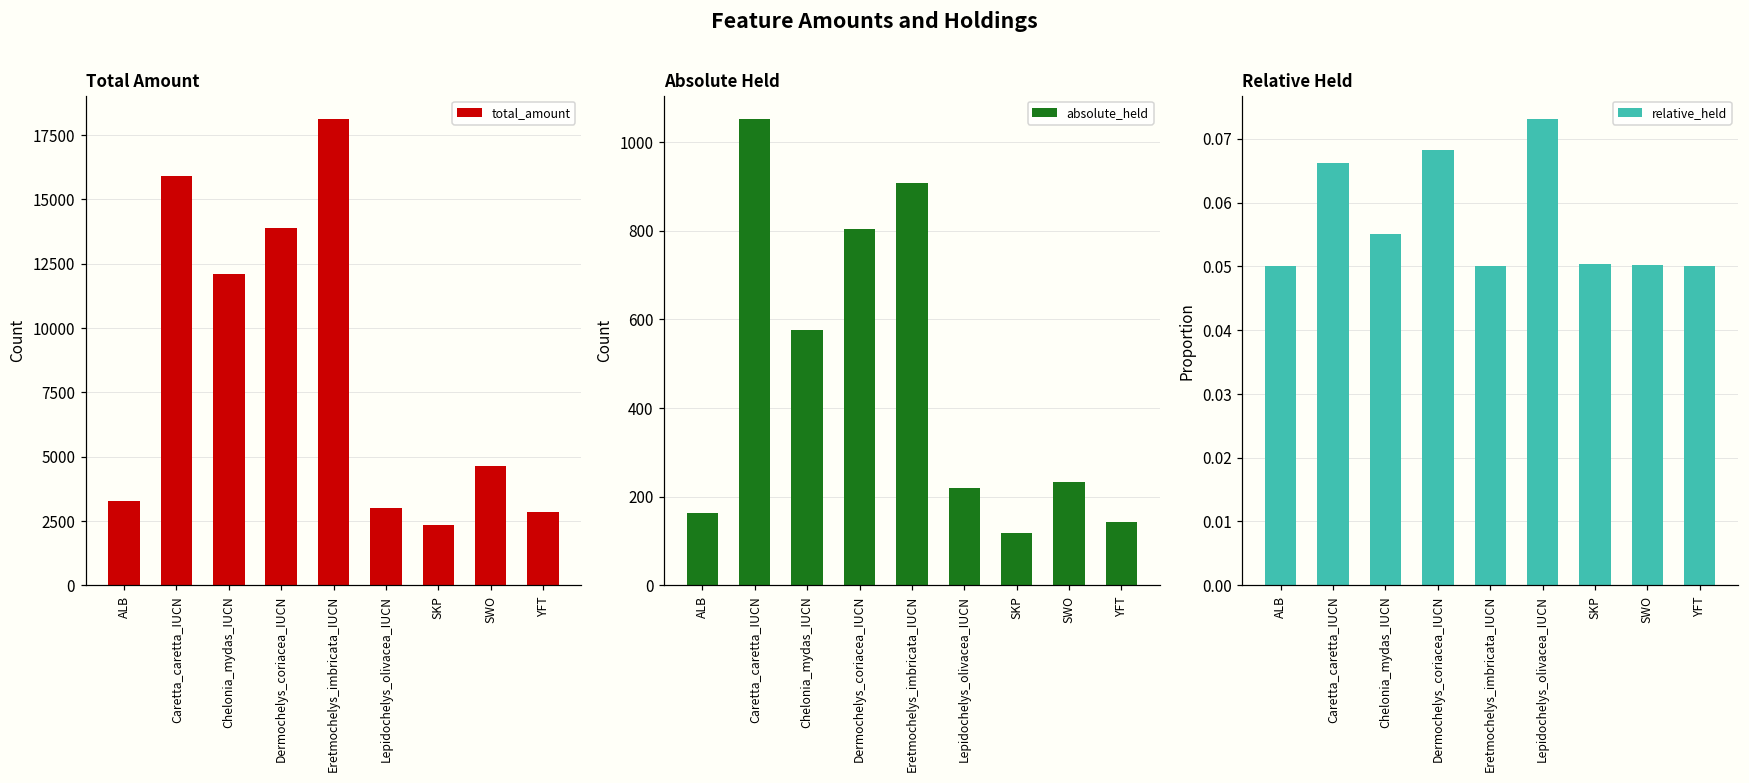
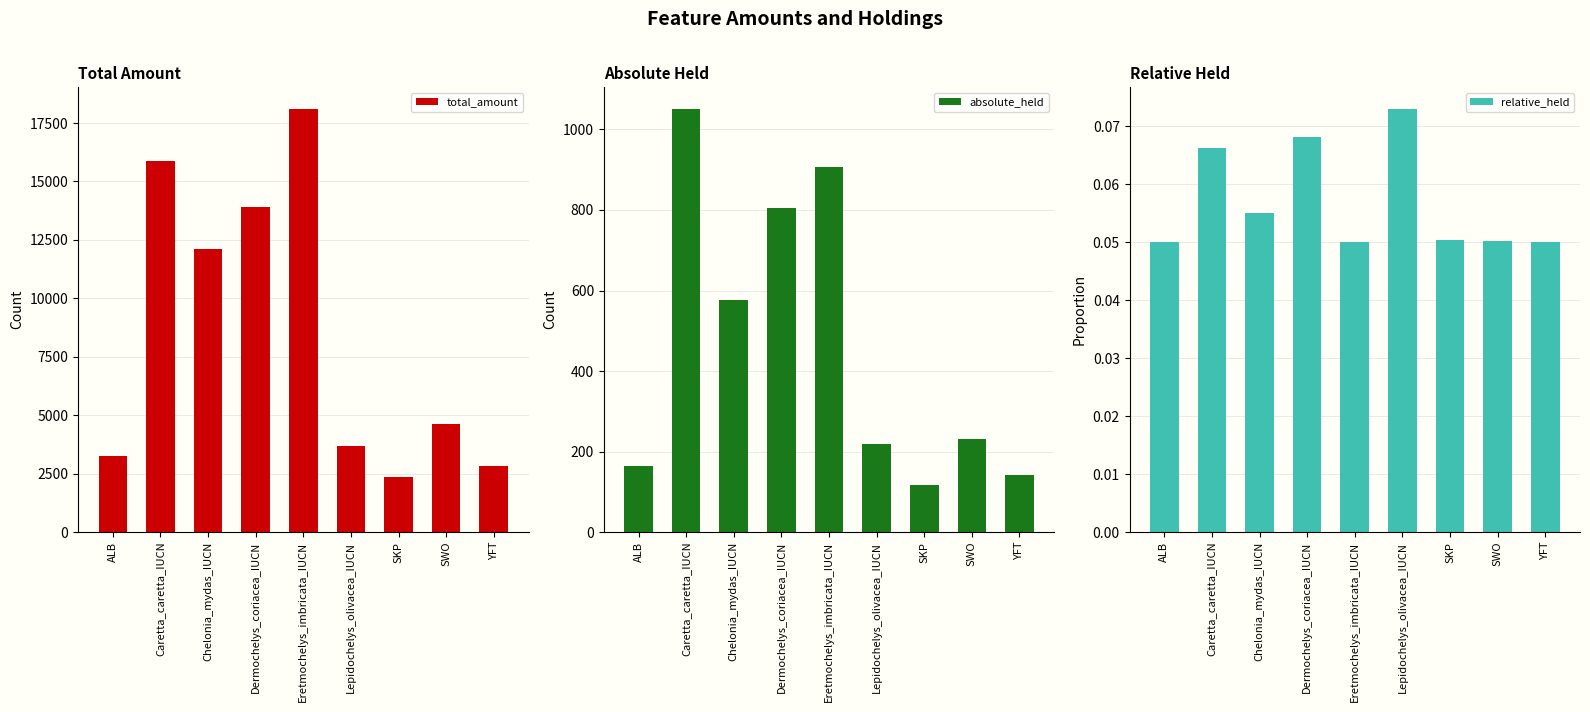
  {
    "Total Amount": {
      "ALB": 3300,
      "Caretta_caretta_IUCN": 15900,
      "Chelonia_mydas_IUCN": 12100,
      "Dermochelys_coriacea_IUCN": 13900,
      "Eretmochelys_imbricata_IUCN": 18100,
-     "Lepidochelys_olivacea_IUCN": 3000,
+     "Lepidochelys_olivacea_IUCN": 3700,
      "SKP": 2300,
      "SWO": 4600,
      "YFT": 2800
    },
    "Absolute Held": {
      "ALB": 160,
      "Caretta_caretta_IUCN": 1050,
      "Chelonia_mydas_IUCN": 580,
      "Dermochelys_coriacea_IUCN": 810,
      "Eretmochelys_imbricata_IUCN": 910,
      "Lepidochelys_olivacea_IUCN": 220,
      "SKP": 120,
      "SWO": 230,
      "YFT": 140
    },
    "Relative Held": {
      "ALB": 0.050,
      "Caretta_caretta_IUCN": 0.066,
      "Chelonia_mydas_IUCN": 0.055,
      "Dermochelys_coriacea_IUCN": 0.068,
      "Eretmochelys_imbricata_IUCN": 0.050,
      "Lepidochelys_olivacea_IUCN": 0.073,
      "SKP": 0.050,
      "SWO": 0.050,
      "YFT": 0.050
    }
  }
